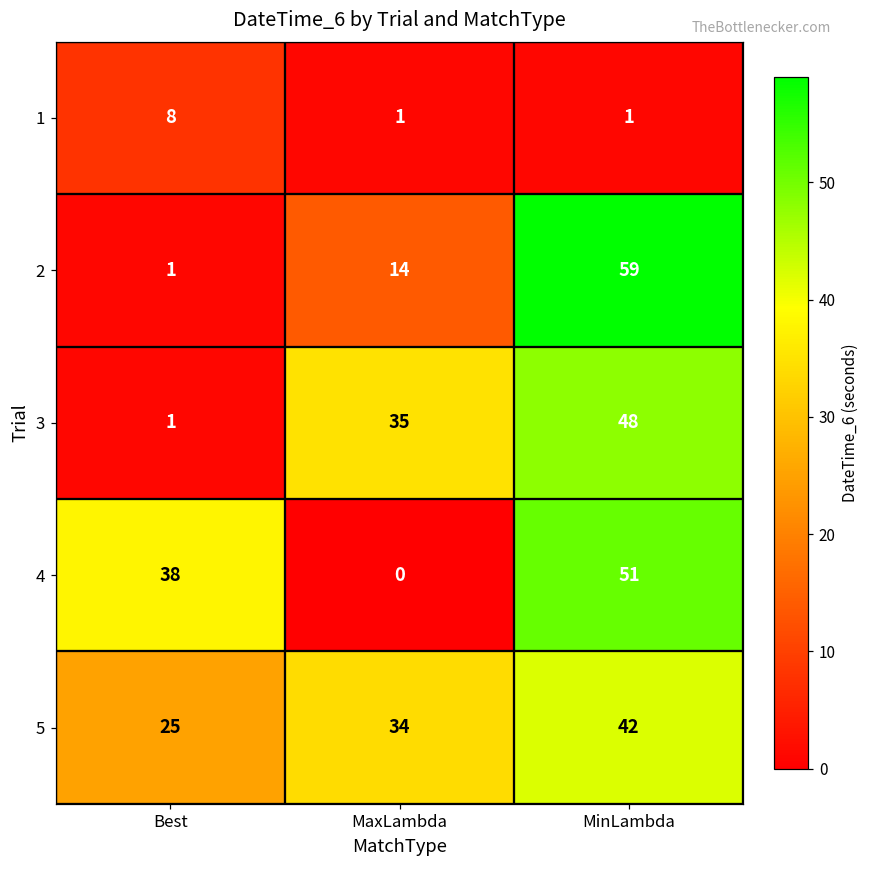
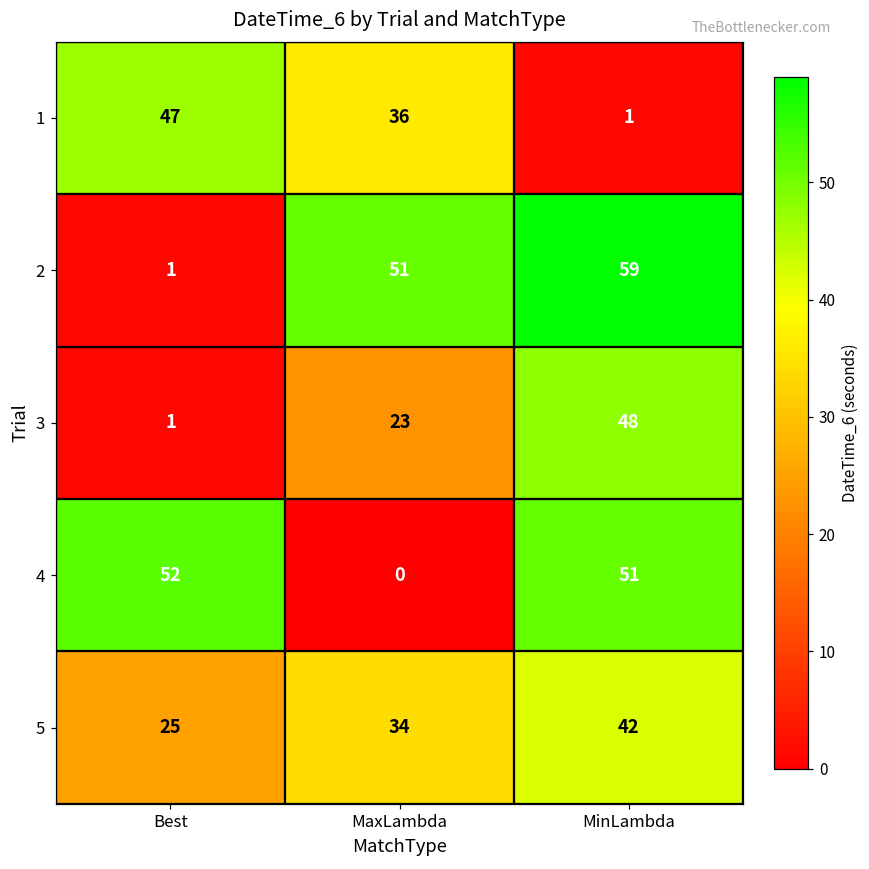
  {
    "1": {
-     "Best": 8,
-     "MaxLambda": 1,
+     "Best": 47,
+     "MaxLambda": 36,
      "MinLambda": 1
    },
    "2": {
      "Best": 1,
-     "MaxLambda": 14,
+     "MaxLambda": 51,
      "MinLambda": 59
    },
    "3": {
      "Best": 1,
-     "MaxLambda": 35,
+     "MaxLambda": 23,
      "MinLambda": 48
    },
    "4": {
-     "Best": 38,
+     "Best": 52,
      "MaxLambda": 0,
      "MinLambda": 51
    },
    "5": {
      "Best": 25,
      "MaxLambda": 34,
      "MinLambda": 42
    }
  }
